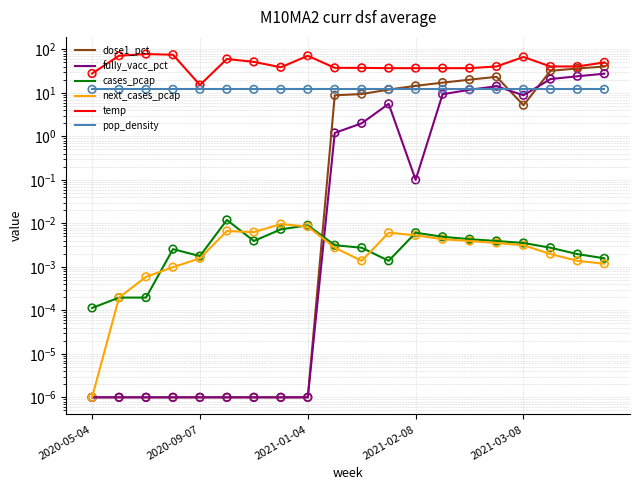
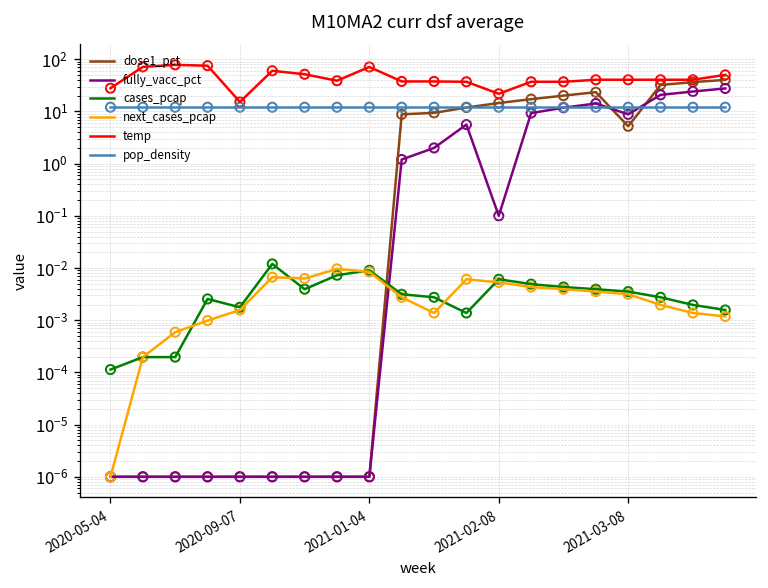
  {
    "dose1_pct": {
      "2021-02-08": 15,
      "2021-03-08": 5
    },
    "fully_vacc_pct": {
      "2021-02-08": 0.10,
      "2021-03-08": 9
    },
    "cases_pcap": {
      "2020-05-04": 0.00011,
      "2021-02-08": 0.006
    },
    "next_cases_pcap": {
      "2021-02-08": 0.005
    },
    "temp": {
      "2020-05-04": 30,
      "2020-09-07": 15,
      "2021-01-04": 70,
-     "2021-02-08": 40,
-     "2021-03-08": 70
+     "2021-02-08": 20,
+     "2021-03-08": 40
    },
    "pop_density": {
      "2020-05-04": 12,
      "2020-09-07": 12,
      "2021-01-04": 12,
      "2021-02-08": 12,
      "2021-03-08": 12
    }
  }
